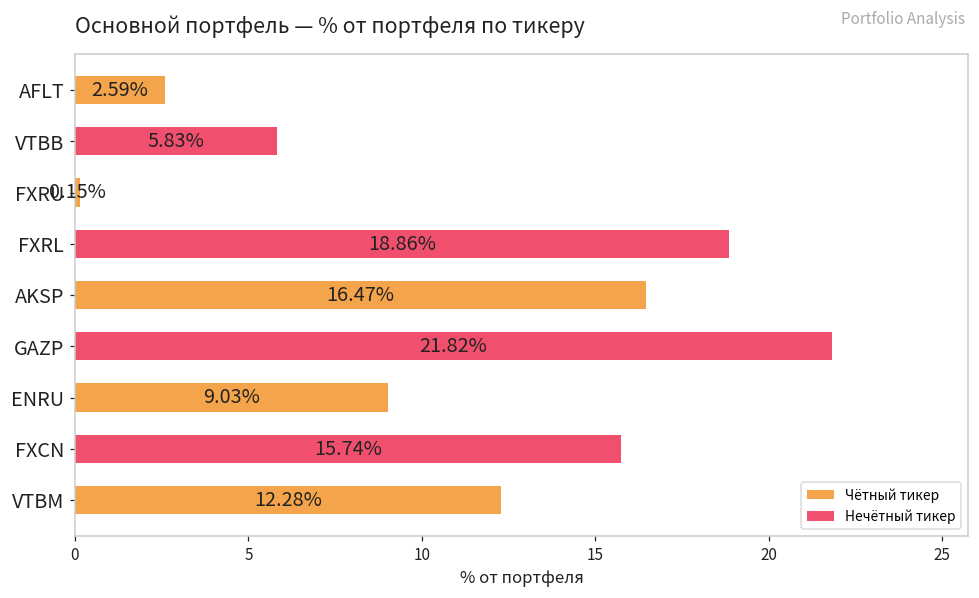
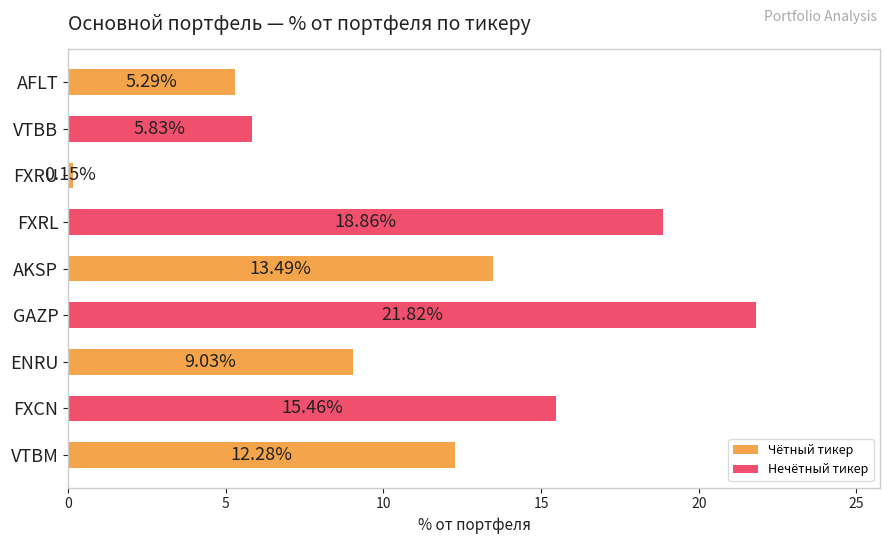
  {
-   "AFLT": "2.59%",
+   "AFLT": "5.29%",
    "VTBB": "5.83%",
    "FXRU": "0.15%",
    "FXRL": "18.86%",
-   "AKSP": "16.47%",
+   "AKSP": "13.49%",
    "GAZP": "21.82%",
    "ENRU": "9.03%",
-   "FXCN": "15.74%",
+   "FXCN": "15.46%",
    "VTBM": "12.28%"
  }
